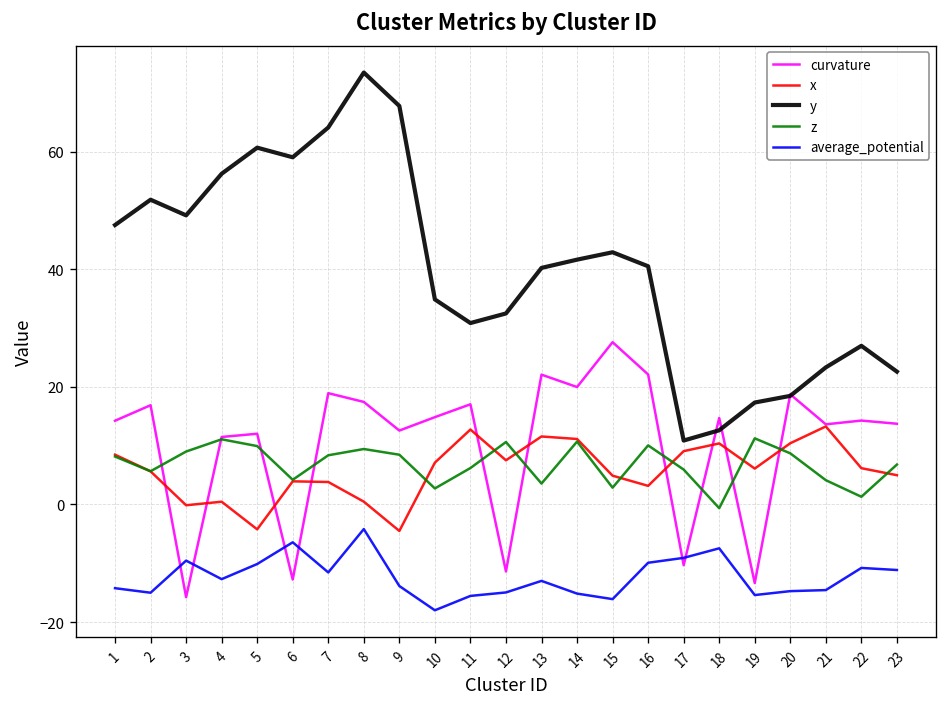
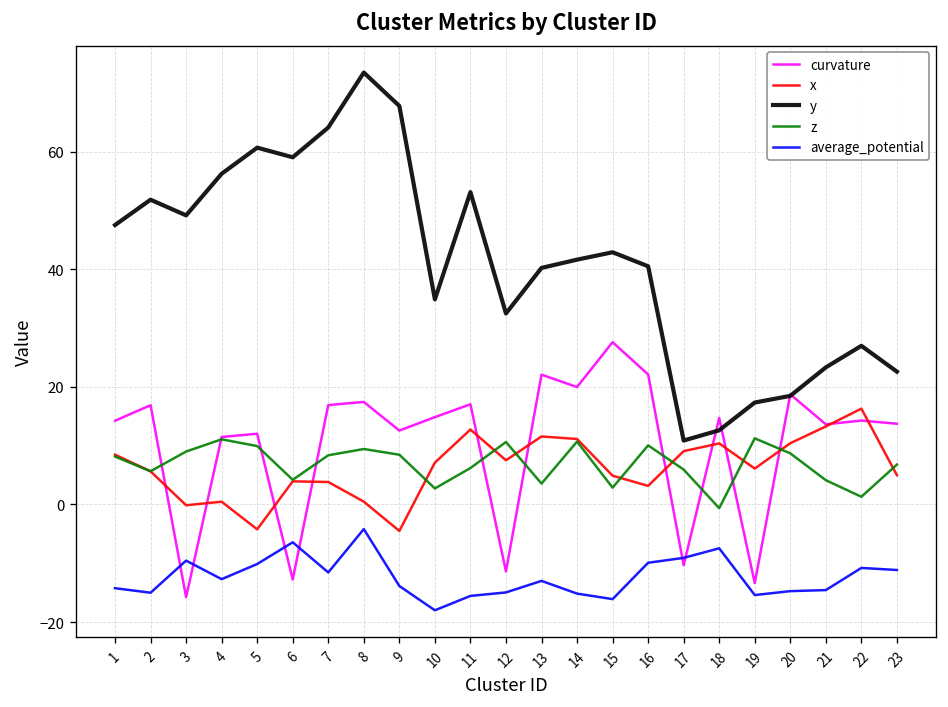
  {
    "curvature": {
      "1": 14,
      "2": 17,
      "3": -16,
      "5": 12,
      "6": -13,
-     "7": 19,
+     "7": 17,
      "8": 17,
      "9": 13,
      "10": 15,
      "11": 17,
      "12": -11,
      "13": 22,
      "14": 20,
      "15": 28,
      "16": 22,
      "17": -10,
      "18": 15,
      "19": -13,
      "22": 14,
      "23": 14
    },
    "x": {
      "3": 0,
      "4": 0,
      "5": -4,
      "7": 4,
      "8": 0,
      "9": -5,
      "10": 7,
      "11": 13,
      "12": 8,
      "13": 12,
      "15": 5,
      "16": 3,
      "17": 9,
      "18": 10,
      "19": 6,
      "20": 10,
-     "22": 6,
+     "22": 16,
      "23": 5
    },
    "y": {
      "1": 48,
      "2": 52,
      "3": 49,
      "4": 56,
      "5": 61,
      "6": 59,
      "7": 64,
      "8": 73,
      "9": 68,
      "10": 35,
-     "11": 31,
+     "11": 53,
      "12": 32,
      "13": 40,
      "14": 42,
      "15": 43,
      "16": 41,
      "17": 11,
      "18": 13,
      "19": 17,
      "21": 23,
      "22": 27,
      "23": 23
    },
    "z": {
      "3": 9,
      "5": 10,
      "7": 8,
      "8": 9,
      "9": 8,
      "10": 3,
      "11": 6,
      "12": 11,
      "13": 4,
      "15": 3,
      "16": 10,
      "17": 6,
      "18": -1,
      "19": 11,
      "20": 9,
      "21": 4,
      "22": 1,
      "23": 7
    },
    "average_potential": {
      "1": -14,
      "2": -15,
      "3": -10,
      "4": -13,
      "5": -10,
      "6": -6,
      "7": -12,
      "8": -4,
      "9": -14,
      "10": -18,
      "11": -16,
      "12": -15,
      "13": -13,
      "14": -15,
      "15": -16,
      "16": -10,
      "17": -9,
      "18": -7,
      "19": -15,
      "20": -15,
      "21": -15,
      "22": -11,
      "23": -11
    }
  }
